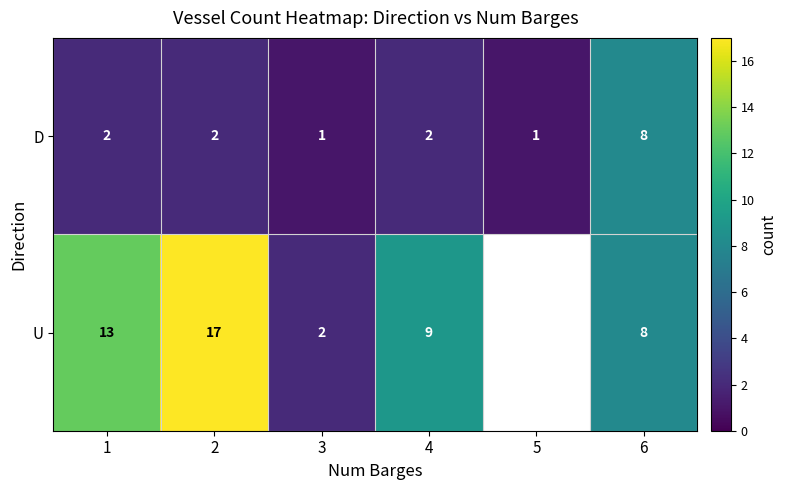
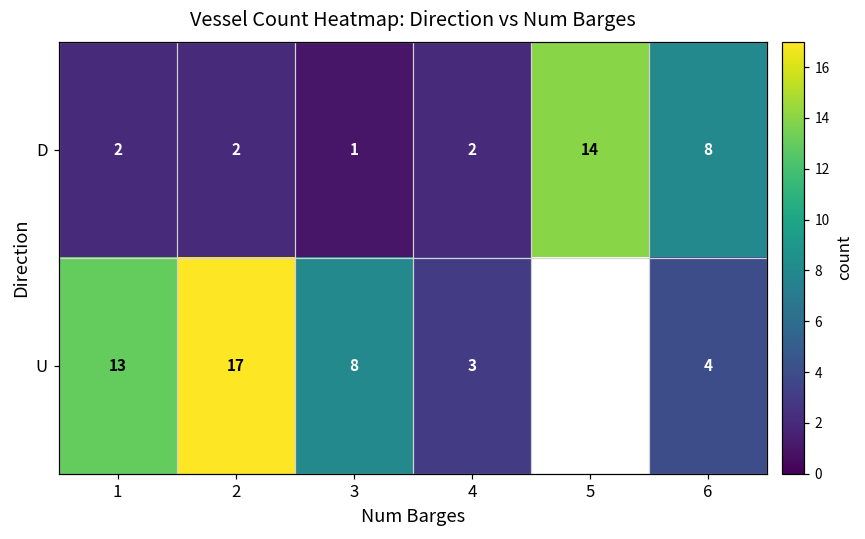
  {
    "D": {
      "1": 2,
      "2": 2,
      "3": 1,
      "4": 2,
-     "5": 1,
+     "5": 14,
      "6": 8
    },
    "U": {
      "1": 13,
      "2": 17,
-     "3": 2,
-     "4": 9,
-     "6": 8
+     "3": 8,
+     "4": 3,
+     "6": 4
    }
  }
